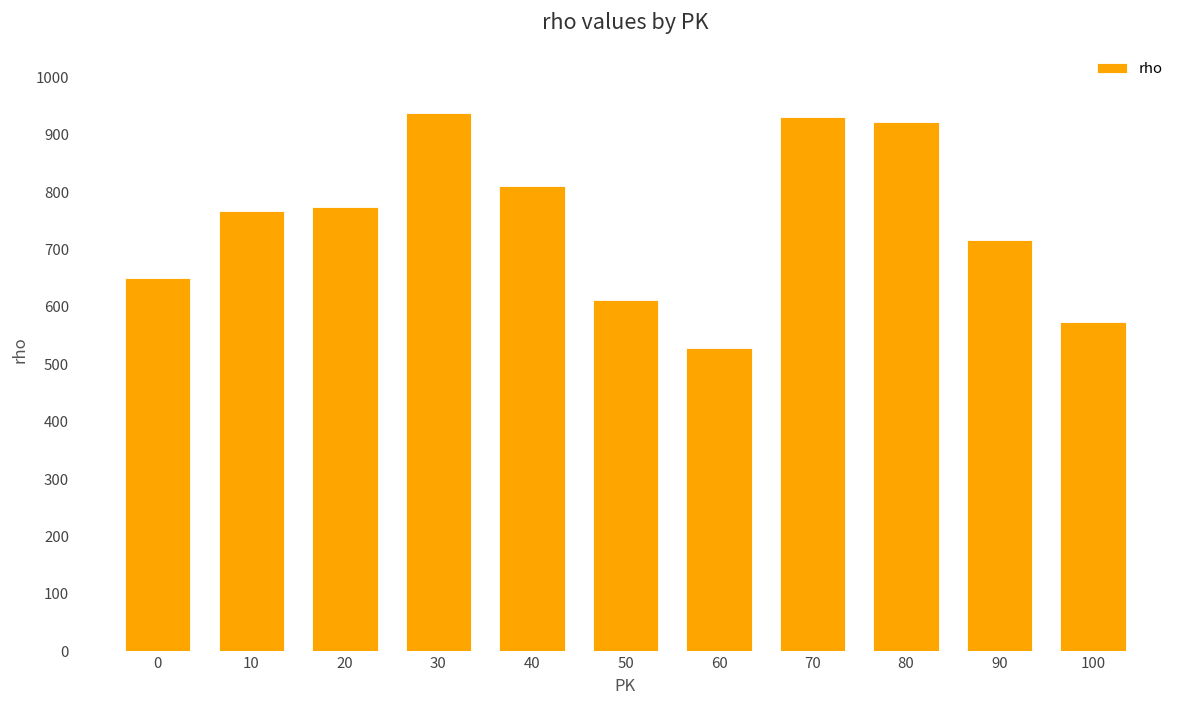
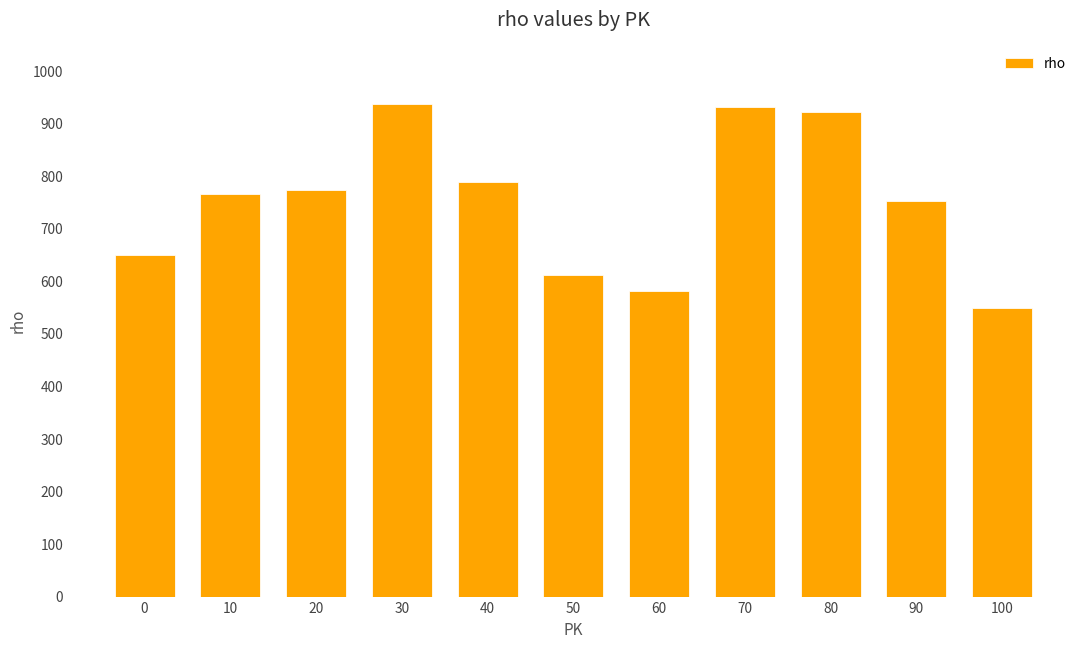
  {
    "0": 650,
    "10": 770,
    "20": 770,
    "30": 940,
-   "40": 810,
+   "40": 790,
    "50": 610,
-   "60": 530,
+   "60": 580,
    "70": 930,
    "80": 920,
-   "90": 720,
-   "100": 570
+   "90": 750,
+   "100": 550
  }
